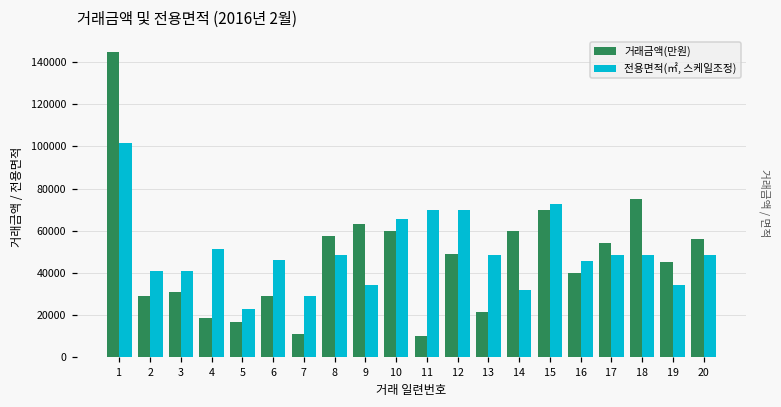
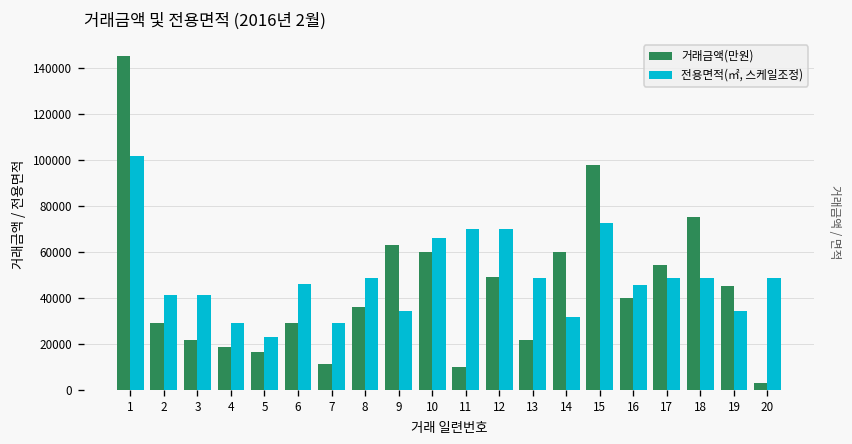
  {
    "거래금액(만원)": {
      "1": 145000,
      "2": 29000,
-     "3": 31000,
+     "3": 22000,
      "4": 19000,
      "5": 17000,
      "6": 29000,
      "7": 11000,
-     "8": 58000,
+     "8": 36000,
      "9": 63000,
      "10": 60000,
      "11": 10000,
      "12": 49000,
      "13": 22000,
      "14": 60000,
-     "15": 70000,
+     "15": 98000,
      "16": 40000,
      "17": 54000,
      "18": 75000,
      "19": 45000,
-     "20": 56000
+     "20": 3000
    },
    "전용면적(㎡, 스케일조정)": {
      "1": 101000,
      "2": 41000,
      "3": 41000,
-     "4": 51000,
+     "4": 29000,
      "5": 23000,
      "6": 46000,
      "7": 29000,
      "8": 48000,
      "9": 34000,
      "10": 66000,
      "11": 70000,
      "12": 70000,
      "13": 48000,
      "14": 32000,
      "15": 73000,
      "16": 46000,
      "17": 48000,
      "18": 48000,
      "19": 34000,
      "20": 48000
    }
  }
